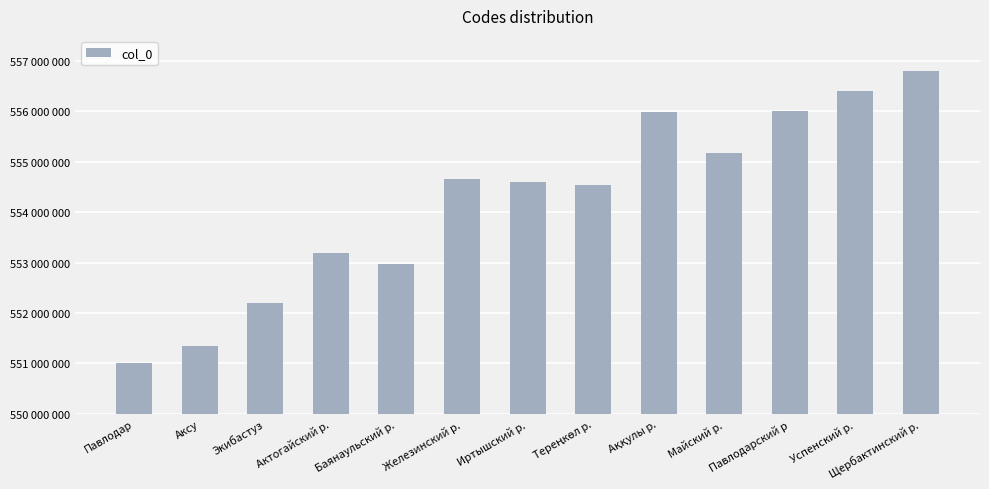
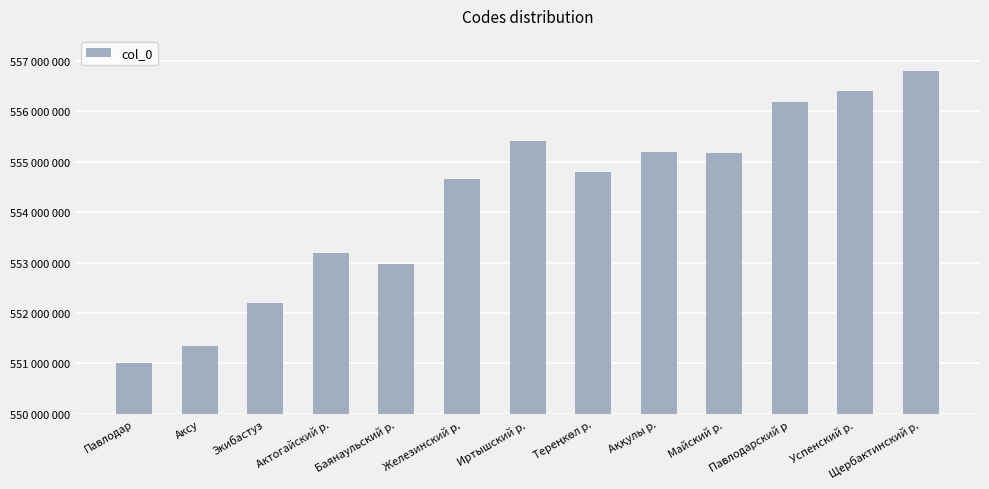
  {
    "Павлодар": 551000000,
    "Аксу": 551300000,
    "Экибастуз": 552200000,
    "Актогайский р.": 553200000,
    "Баянаульский р.": 553000000,
    "Железинский р.": 554700000,
-   "Иртышский р.": 554600000,
-   "Тереңкөл р.": 554500000,
-   "Аққулы р.": 556000000,
+   "Иртышский р.": 555400000,
+   "Тереңкөл р.": 554800000,
+   "Аққулы р.": 555200000,
    "Майский р.": 555200000,
-   "Павлодарский р": 556000000,
+   "Павлодарский р": 556200000,
    "Успенский р.": 556400000,
    "Щербактинский р.": 556800000
  }
